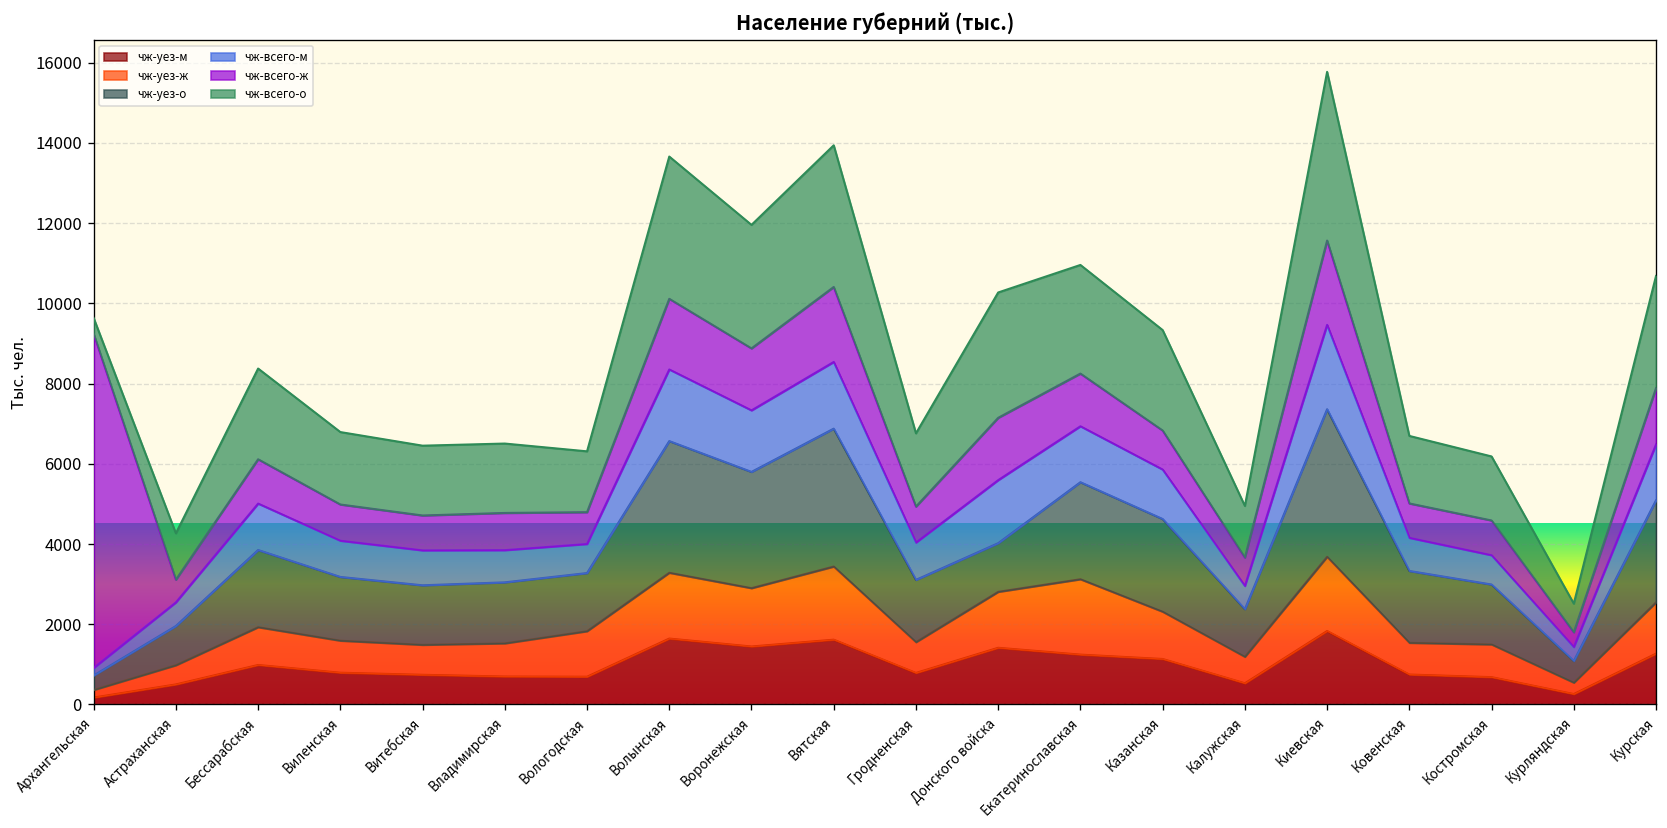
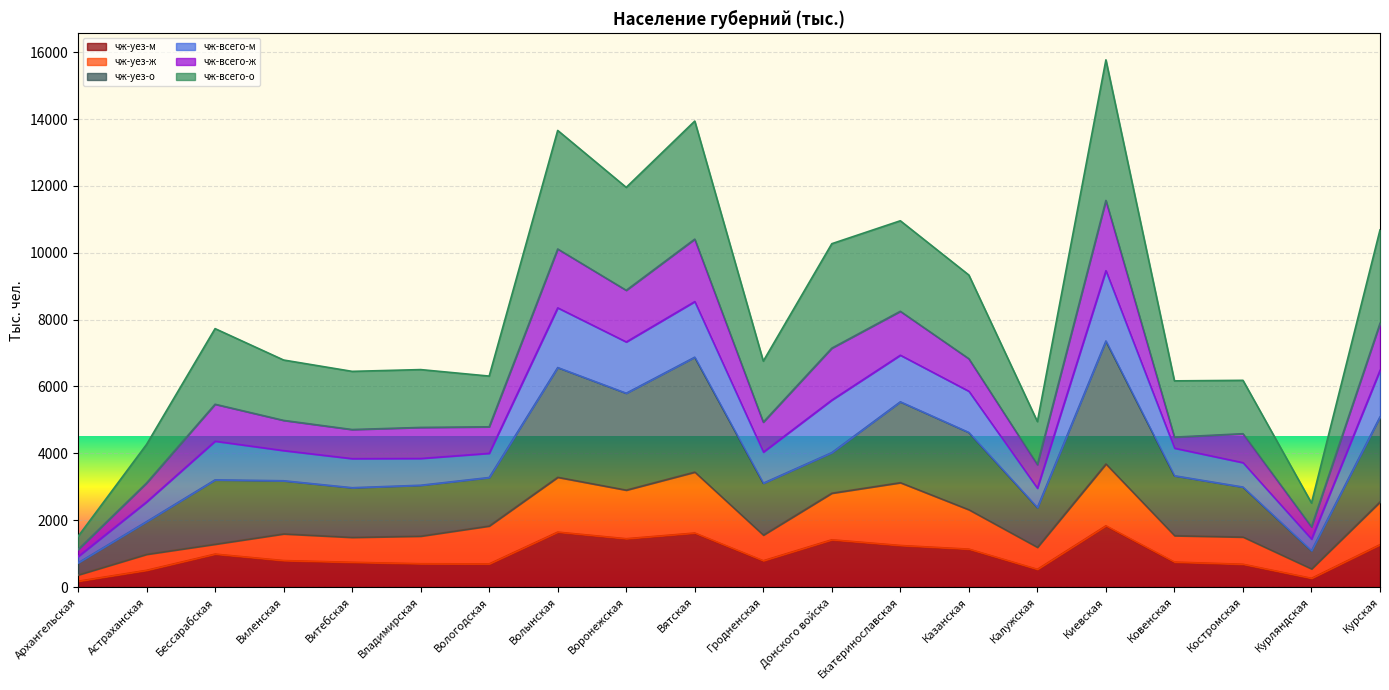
  {
    "чж-уез-м": {
      "Архангельская": 200,
      "Астраханская": 500,
      "Бессарабская": 1000,
      "Виленская": 800,
      "Витебская": 700,
      "Владимирская": 700,
      "Вологодская": 700,
      "Волынская": 1600,
      "Воронежская": 1400,
      "Вятская": 1600,
      "Гродненская": 800,
      "Донского войска": 1400,
      "Екатеринославская": 1200,
      "Казанская": 1100,
      "Калужская": 500,
      "Киевская": 1800,
      "Ковенская": 700,
      "Костромская": 700,
      "Курляндская": 300,
      "Курская": 1300
    },
    "чж-уез-ж": {
      "Архангельская": 200,
      "Астраханская": 500,
-     "Бессарабская": 900,
+     "Бессарабская": 300,
      "Виленская": 800,
      "Витебская": 700,
      "Владимирская": 800,
      "Вологодская": 1100,
      "Волынская": 1600,
      "Воронежская": 1500,
      "Вятская": 1800,
      "Гродненская": 800,
      "Донского войска": 1400,
      "Екатеринославская": 1900,
      "Казанская": 1200,
      "Калужская": 700,
      "Киевская": 1900,
      "Ковенская": 800,
      "Костромская": 800,
      "Курляндская": 300,
      "Курская": 1300
    },
    "чж-уез-о": {
      "Архангельская": 400,
      "Астраханская": 1000,
      "Бессарабская": 1900,
      "Виленская": 1600,
      "Витебская": 1500,
      "Владимирская": 1500,
      "Вологодская": 1500,
      "Волынская": 3300,
      "Воронежская": 2900,
      "Вятская": 3400,
      "Гродненская": 1600,
      "Донского войска": 1200,
      "Екатеринославская": 2400,
      "Казанская": 2300,
      "Калужская": 1200,
      "Киевская": 3700,
      "Ковенская": 1800,
      "Костромская": 1500,
      "Курляндская": 500,
      "Курская": 2500
    },
    "чж-всего-м": {
      "Архангельская": 200,
      "Астраханская": 600,
      "Бессарабская": 1200,
      "Виленская": 900,
      "Витебская": 900,
      "Владимирская": 800,
      "Вологодская": 700,
      "Волынская": 1800,
      "Воронежская": 1500,
      "Вятская": 1700,
      "Гродненская": 900,
      "Донского войска": 1600,
      "Екатеринославская": 1400,
      "Казанская": 1200,
      "Калужская": 600,
      "Киевская": 2100,
      "Ковенская": 800,
      "Костромская": 700,
      "Курляндская": 300,
      "Курская": 1400
    },
    "чж-всего-ж": {
-     "Архангельская": 8300,
+     "Архангельская": 200,
      "Астраханская": 600,
      "Бессарабская": 1100,
      "Виленская": 900,
      "Витебская": 900,
      "Владимирская": 900,
      "Вологодская": 800,
      "Волынская": 1800,
      "Воронежская": 1500,
      "Вятская": 1900,
      "Гродненская": 900,
      "Донского войска": 1600,
      "Екатеринославская": 1300,
      "Казанская": 1000,
      "Калужская": 700,
      "Киевская": 2100,
-     "Ковенская": 900,
+     "Ковенская": 300,
      "Костромская": 900,
      "Курляндская": 400,
      "Курская": 1400
    },
    "чж-всего-о": {
      "Архангельская": 400,
      "Астраханская": 1200,
      "Бессарабская": 2300,
      "Виленская": 1800,
      "Витебская": 1700,
      "Владимирская": 1700,
      "Вологодская": 1500,
      "Волынская": 3500,
      "Воронежская": 3100,
      "Вятская": 3500,
      "Гродненская": 1800,
      "Донского войска": 3100,
      "Екатеринославская": 2700,
      "Казанская": 2500,
      "Калужская": 1300,
      "Киевская": 4200,
      "Ковенская": 1700,
      "Костромская": 1600,
      "Курляндская": 700,
      "Курская": 2800
    }
  }
